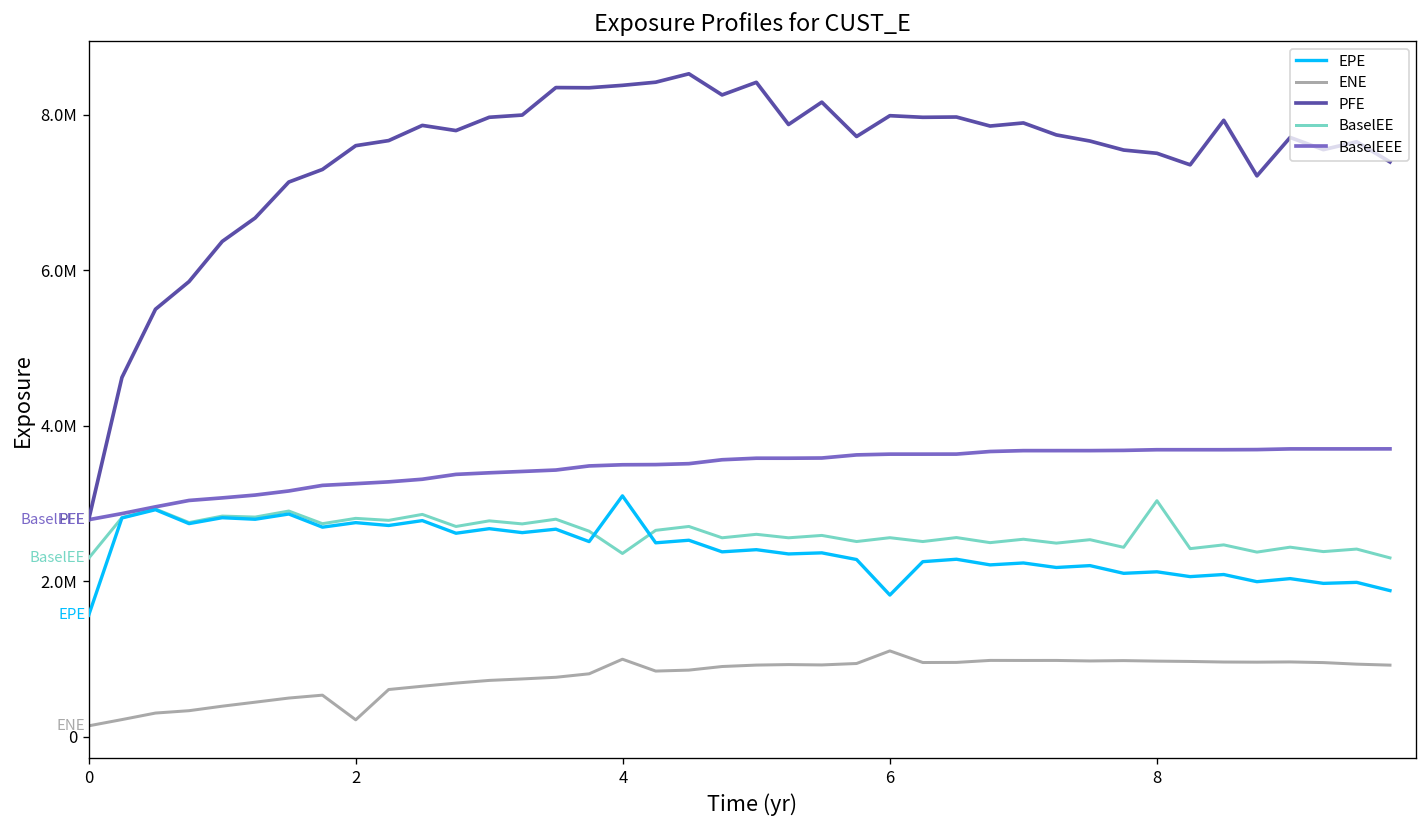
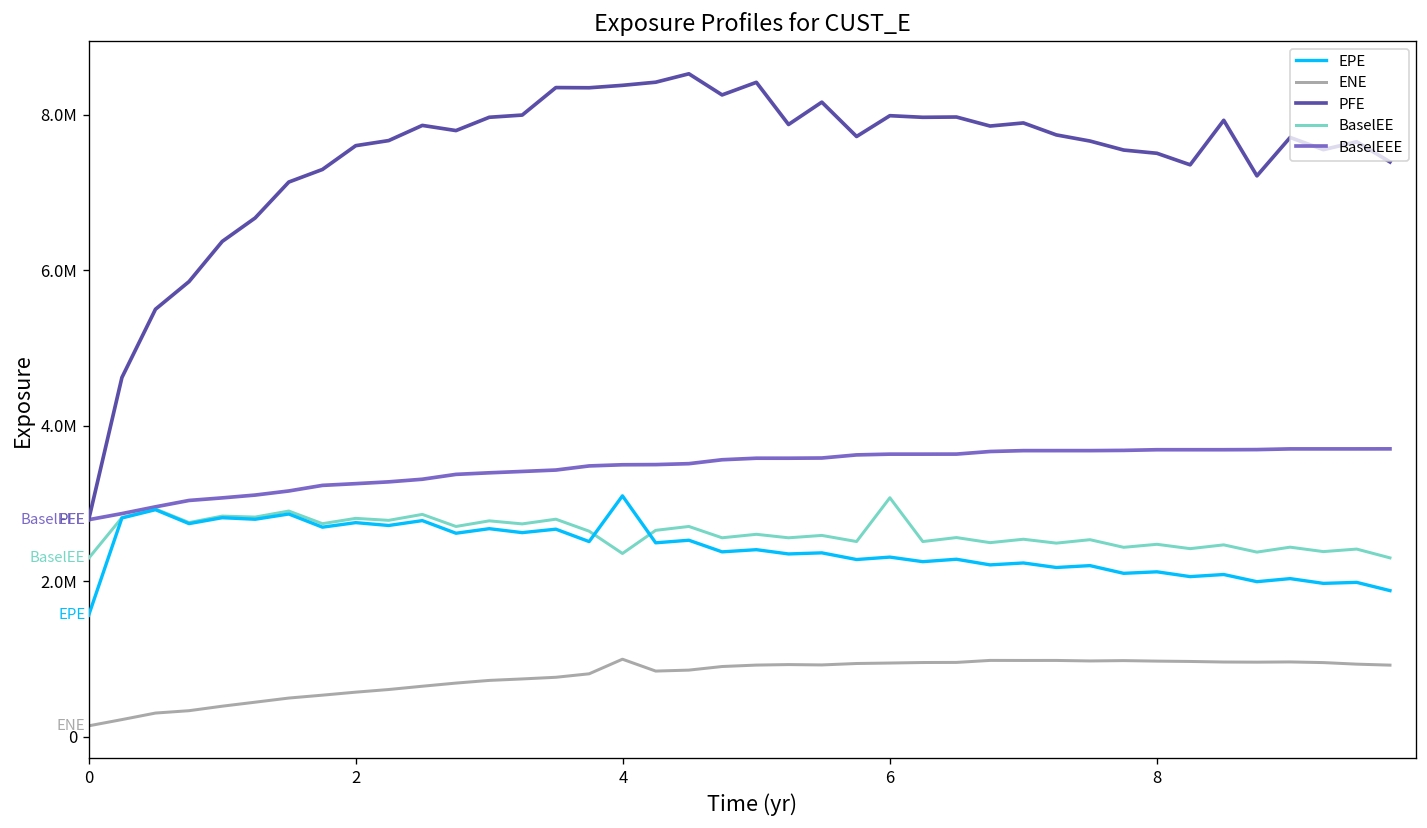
  {
    "EPE": {
      "0": 1600000,
      "2": 2800000,
      "4": 3100000,
-     "6": 1800000,
+     "6": 2300000,
      "8": 2100000
    },
    "ENE": {
      "0": 100000,
-     "2": 200000,
+     "2": 600000,
      "4": 1000000,
-     "6": 1100000,
+     "6": 900000,
      "8": 1000000
    },
    "BaselEE": {
      "0": 2300000,
      "2": 2800000,
      "4": 2400000,
-     "6": 2600000,
-     "8": 3000000
+     "6": 3100000,
+     "8": 2500000
    }
  }
